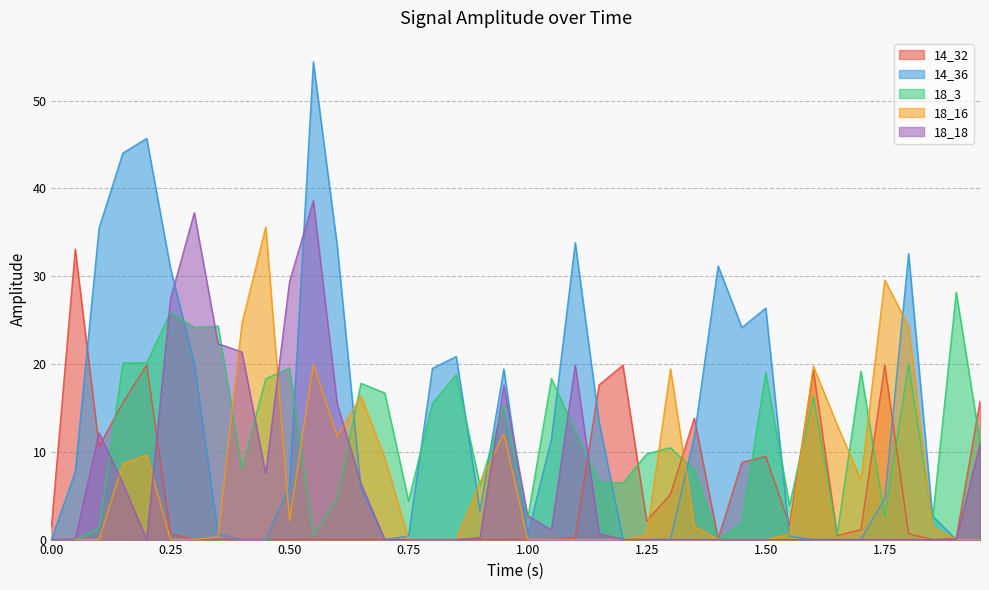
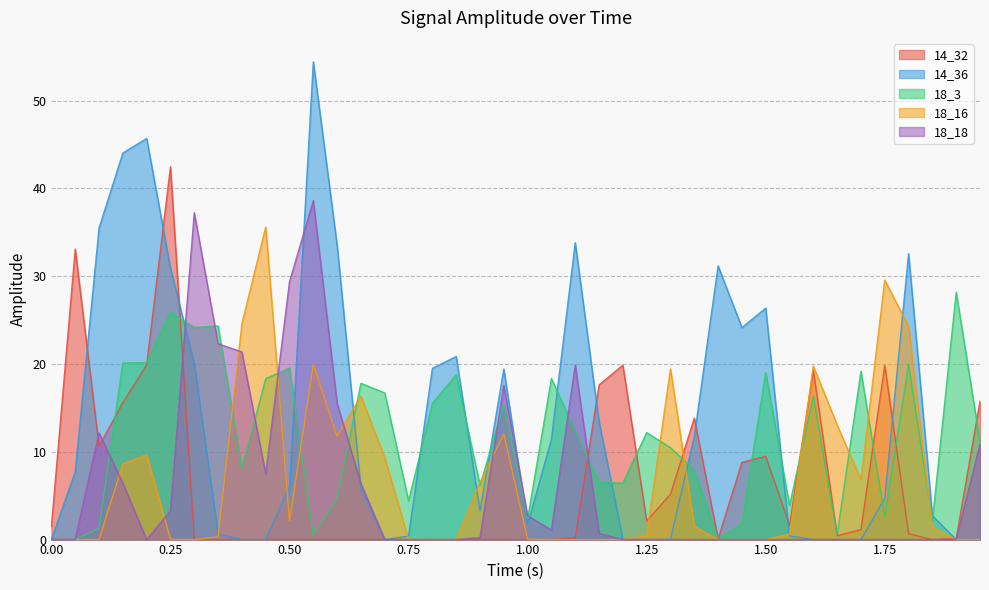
  {
    "14_32": {
      "0.00": 1,
-     "0.25": 1,
+     "0.25": 42,
      "0.50": 0,
      "1.25": 2,
      "1.50": 9,
      "1.75": 20
    },
    "14_36": {
      "0.25": 31,
      "0.50": 6,
      "0.75": 0,
-     "1.00": 1,
+     "1.00": 2,
      "1.50": 26,
      "1.75": 5
    },
    "18_3": {
      "0.25": 26,
      "0.50": 20,
      "0.75": 4,
      "1.00": 2,
-     "1.25": 10,
+     "1.25": 12,
      "1.50": 19,
      "1.75": 3
    },
    "18_16": {
      "0.25": 0,
      "0.50": 2,
      "1.25": 0,
      "1.75": 30
    },
    "18_18": {
-     "0.25": 27,
+     "0.25": 3,
      "0.50": 29,
      "1.00": 3,
      "1.75": 0
    }
  }
